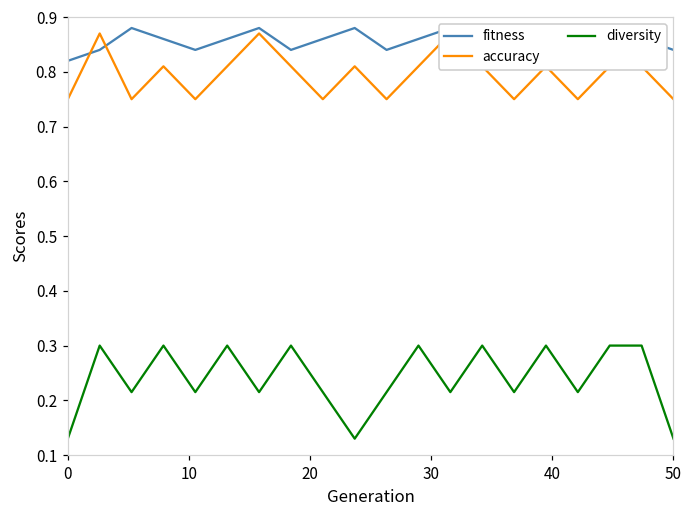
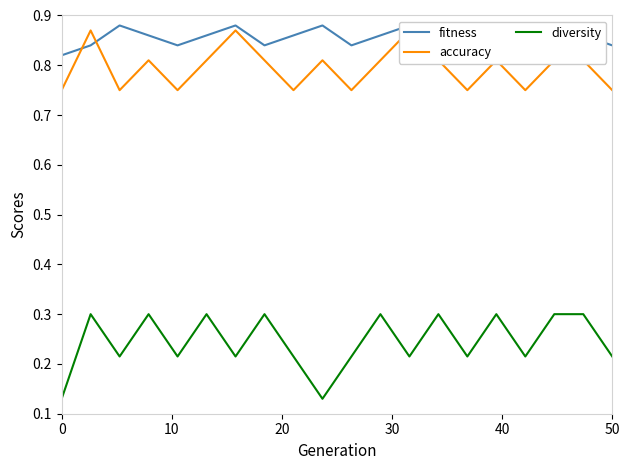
  {
    "fitness": {
      "0": 0.82,
      "50": 0.84
    },
    "accuracy": {
      "0": 0.75,
      "50": 0.75
    },
    "diversity": {
      "0": 0.13,
-     "50": 0.13
+     "50": 0.22
    }
  }
